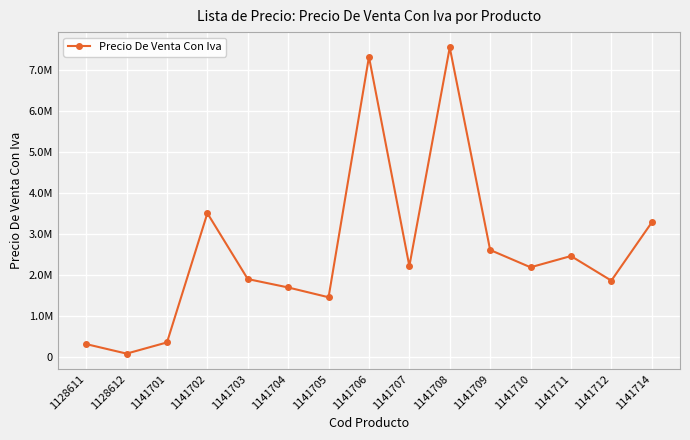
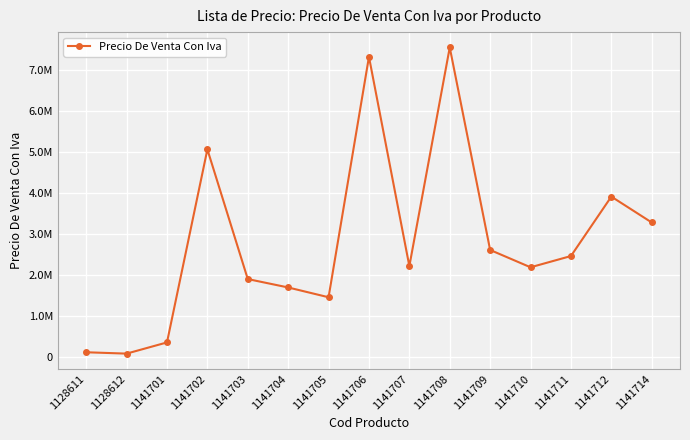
  {
-   "1128611": 300000,
+   "1128611": 100000,
    "1128612": 100000,
    "1141701": 400000,
-   "1141702": 3500000,
+   "1141702": 5100000,
    "1141703": 1900000,
    "1141704": 1700000,
    "1141705": 1500000,
    "1141706": 7300000,
    "1141707": 2200000,
    "1141708": 7600000,
    "1141709": 2600000,
    "1141710": 2200000,
    "1141711": 2500000,
-   "1141712": 1900000,
+   "1141712": 3900000,
    "1141714": 3300000
  }
